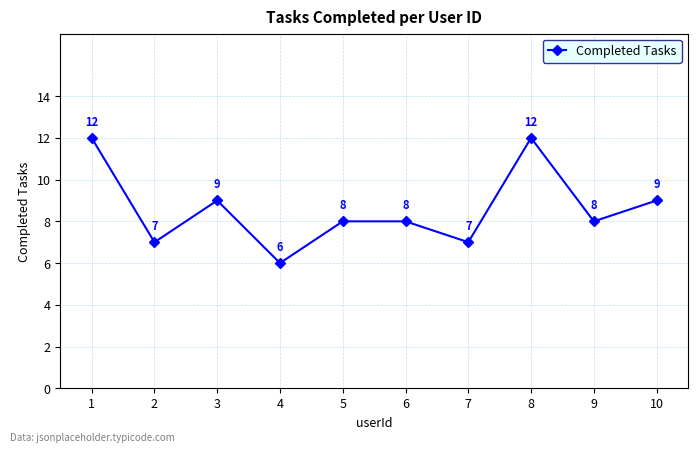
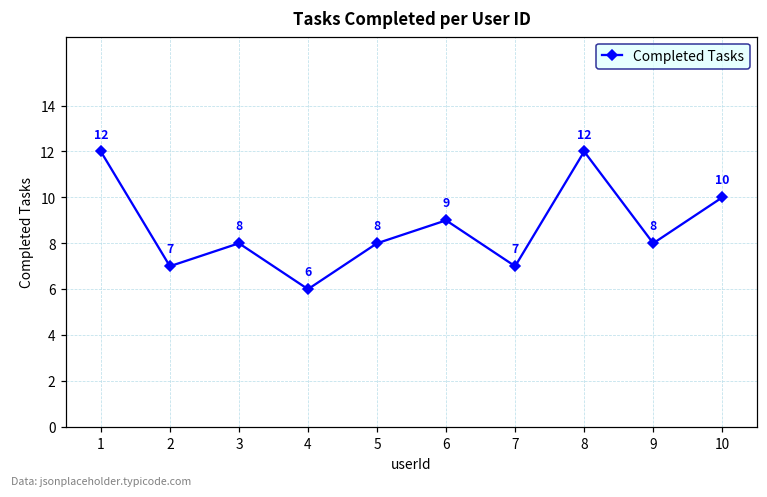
  {
    "1": 12,
    "2": 7,
-   "3": 9,
+   "3": 8,
    "4": 6,
    "5": 8,
-   "6": 8,
+   "6": 9,
    "7": 7,
    "8": 12,
    "9": 8,
-   "10": 9
+   "10": 10
  }
